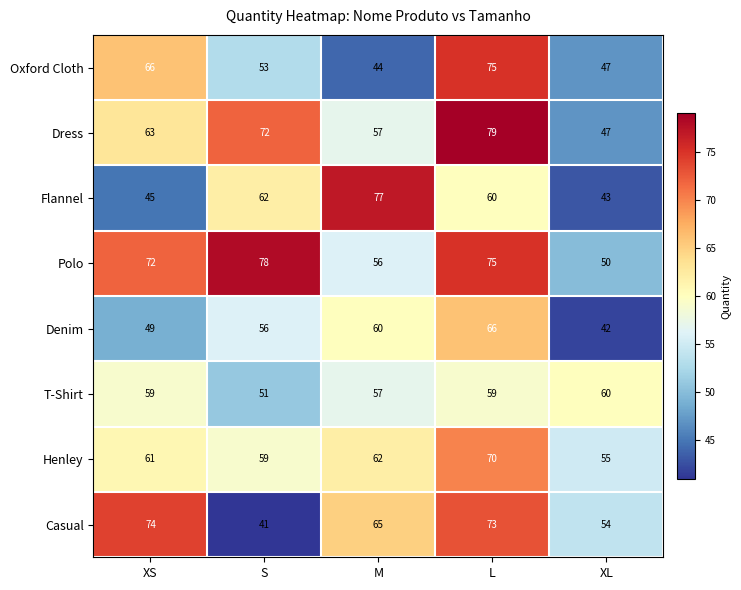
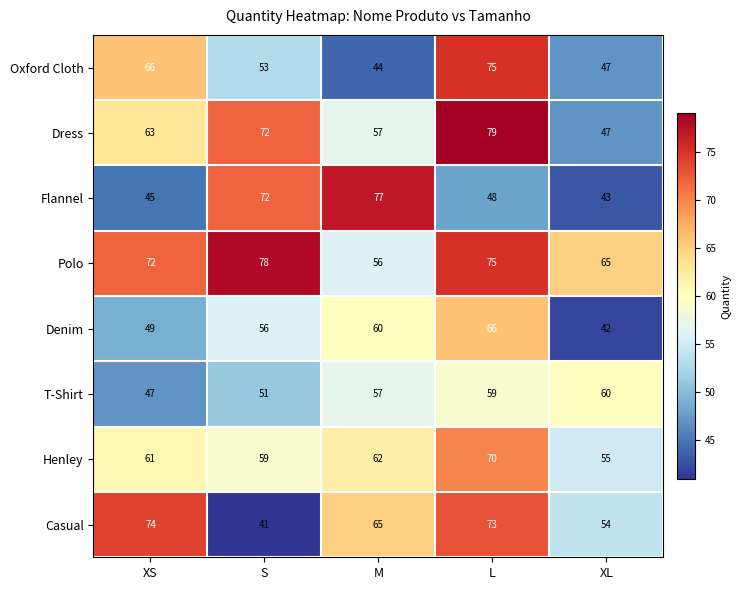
  {
    "Oxford Cloth": {
      "XS": 66,
      "S": 53,
      "M": 44,
      "L": 75,
      "XL": 47
    },
    "Dress": {
      "XS": 63,
      "S": 72,
      "M": 57,
      "L": 79,
      "XL": 47
    },
    "Flannel": {
      "XS": 45,
-     "S": 62,
+     "S": 72,
      "M": 77,
-     "L": 60,
+     "L": 48,
      "XL": 43
    },
    "Polo": {
      "XS": 72,
      "S": 78,
      "M": 56,
      "L": 75,
-     "XL": 50
+     "XL": 65
    },
    "Denim": {
      "XS": 49,
      "S": 56,
      "M": 60,
      "L": 66,
      "XL": 42
    },
    "T-Shirt": {
-     "XS": 59,
+     "XS": 47,
      "S": 51,
      "M": 57,
      "L": 59,
      "XL": 60
    },
    "Henley": {
      "XS": 61,
      "S": 59,
      "M": 62,
      "L": 70,
      "XL": 55
    },
    "Casual": {
      "XS": 74,
      "S": 41,
      "M": 65,
      "L": 73,
      "XL": 54
    }
  }
